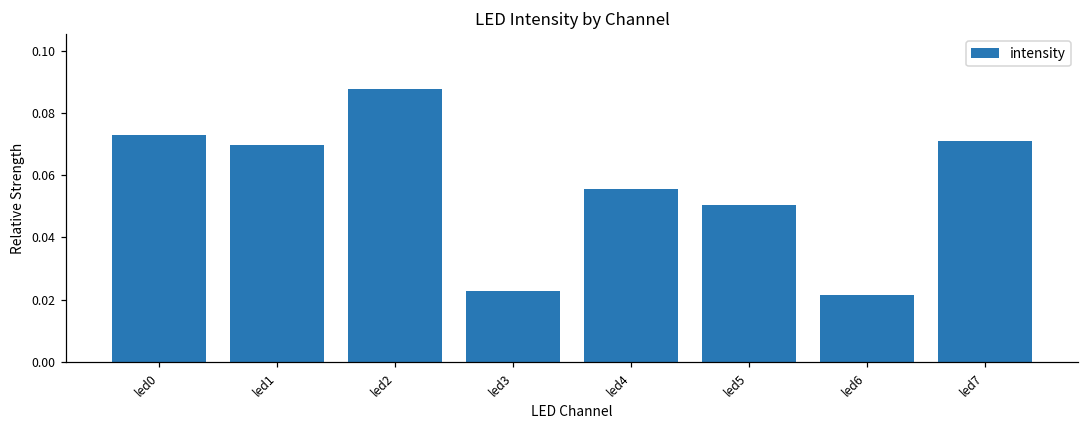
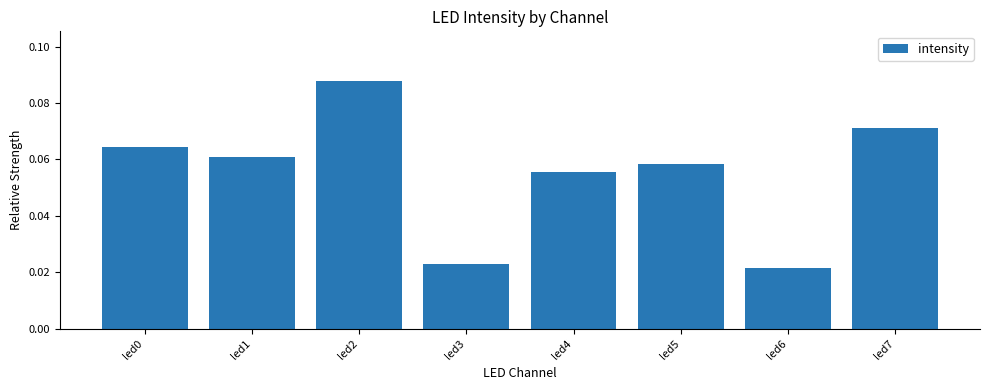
  {
-   "led0": 0.073,
-   "led1": 0.070,
+   "led0": 0.064,
+   "led1": 0.061,
    "led2": 0.088,
    "led3": 0.023,
    "led4": 0.056,
-   "led5": 0.051,
+   "led5": 0.058,
    "led6": 0.022,
    "led7": 0.071
  }
